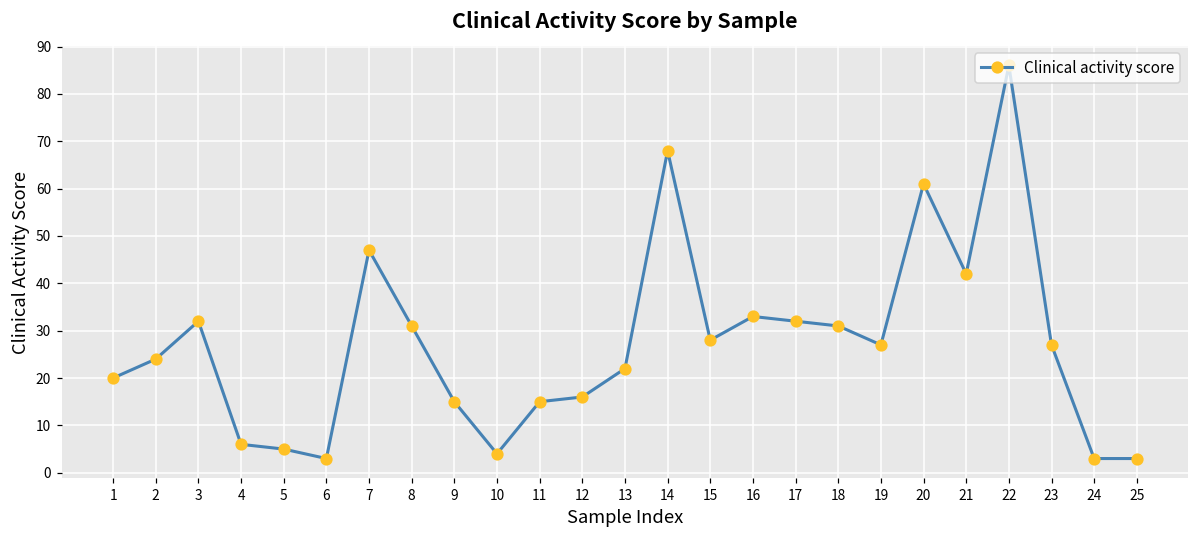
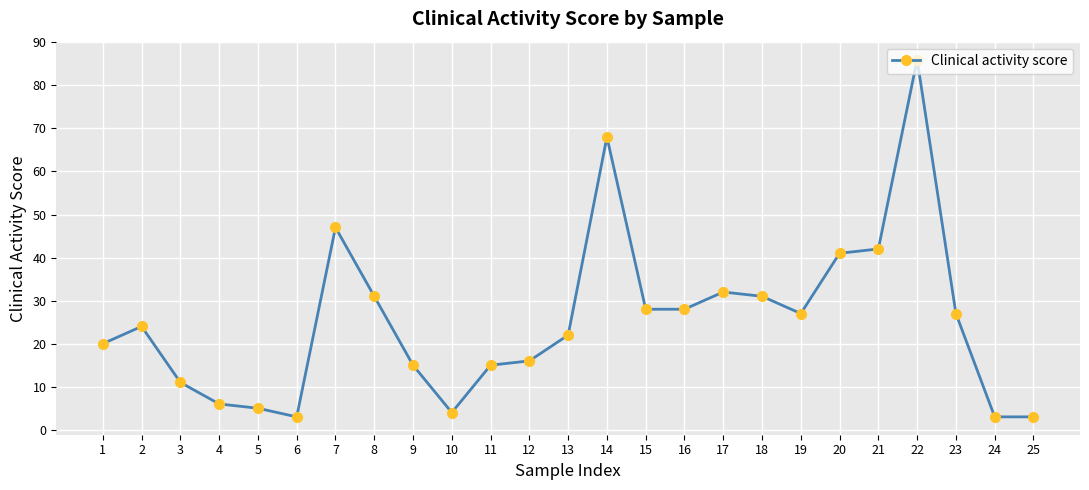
  {
    "1": 20,
    "2": 24,
-   "3": 32,
+   "3": 11,
    "4": 6,
    "5": 5,
    "6": 3,
    "7": 47,
    "8": 31,
    "9": 15,
    "10": 4,
    "11": 15,
    "12": 16,
    "13": 22,
    "14": 68,
    "15": 28,
-   "16": 33,
+   "16": 28,
    "17": 32,
    "18": 31,
    "19": 27,
-   "20": 61,
+   "20": 41,
    "21": 42,
    "23": 27,
    "24": 3,
    "25": 3
  }
